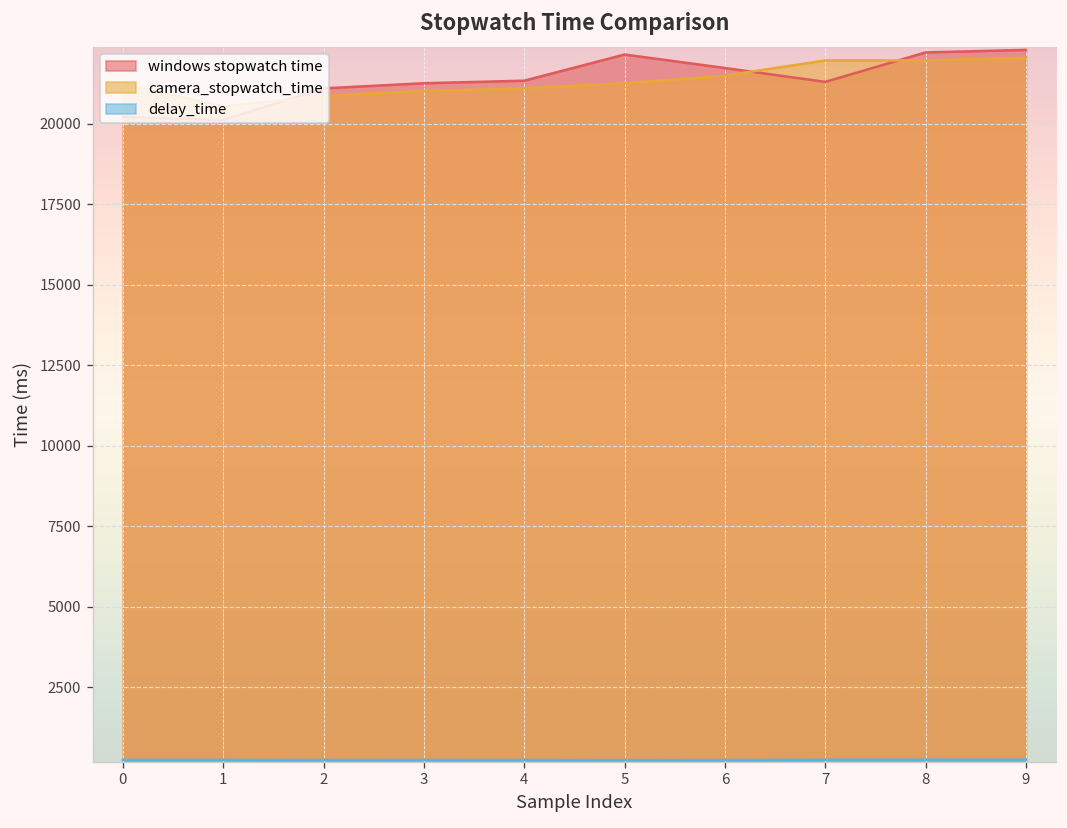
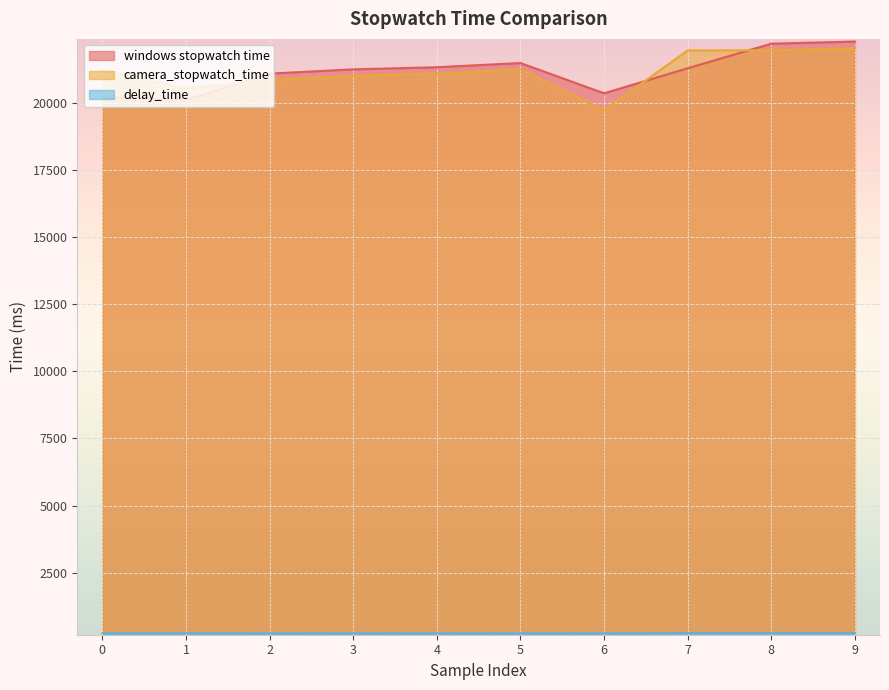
  {
    "windows stopwatch time": {
      "3": 21300,
      "4": 21300,
-     "5": 22200,
-     "6": 21700,
+     "5": 21500,
+     "6": 20400,
      "7": 21300,
      "8": 22200,
      "9": 22300
    },
    "camera_stopwatch_time": {
      "3": 21000,
      "4": 21100,
      "5": 21300,
-     "6": 21500,
+     "6": 19700,
      "7": 22000,
      "8": 22000,
      "9": 22000
    },
    "delay_time": {
      "0": 200,
      "1": 200,
      "2": 200,
      "3": 200,
      "4": 200,
      "5": 200,
      "6": 200,
      "7": 200,
      "8": 200,
      "9": 200
    }
  }
